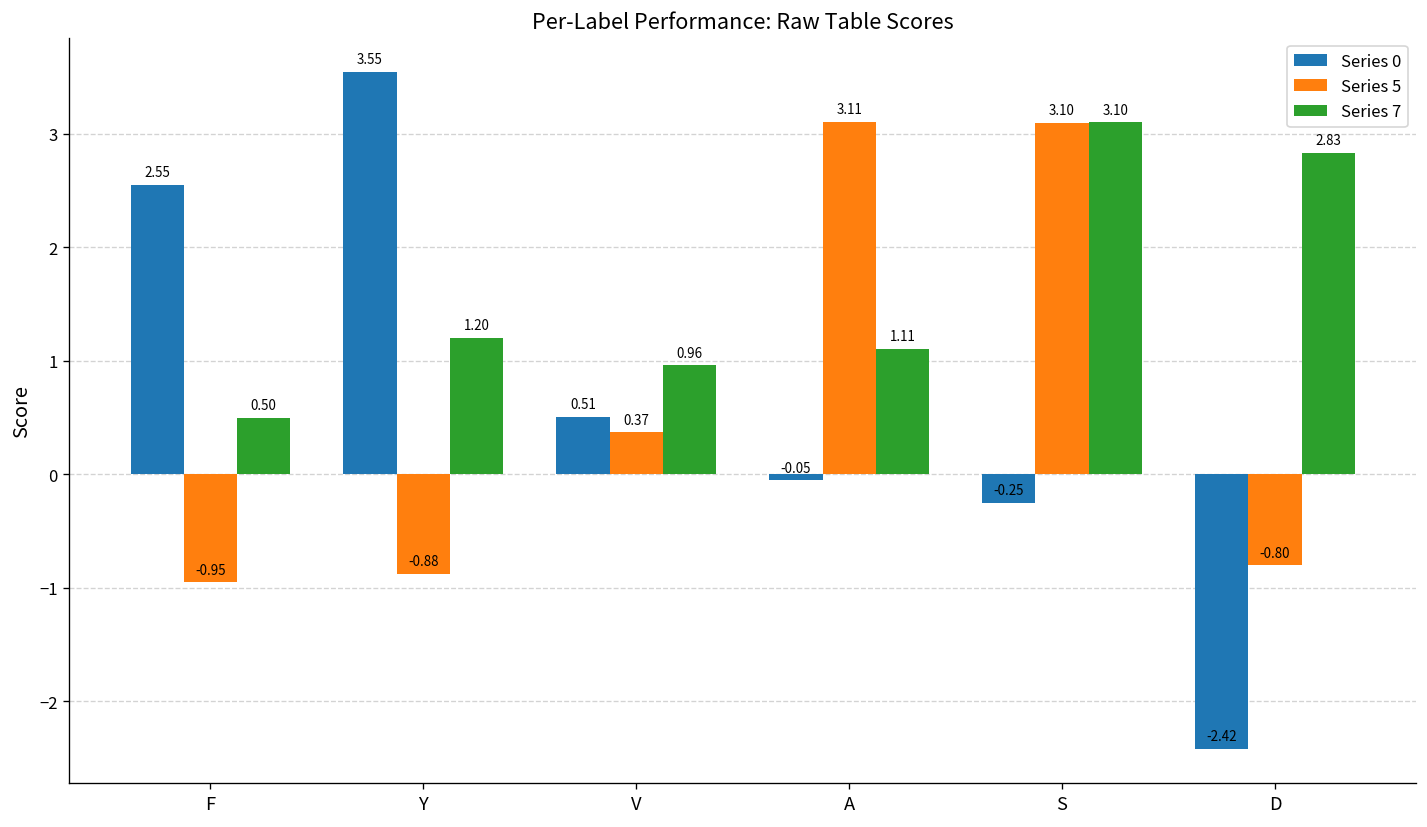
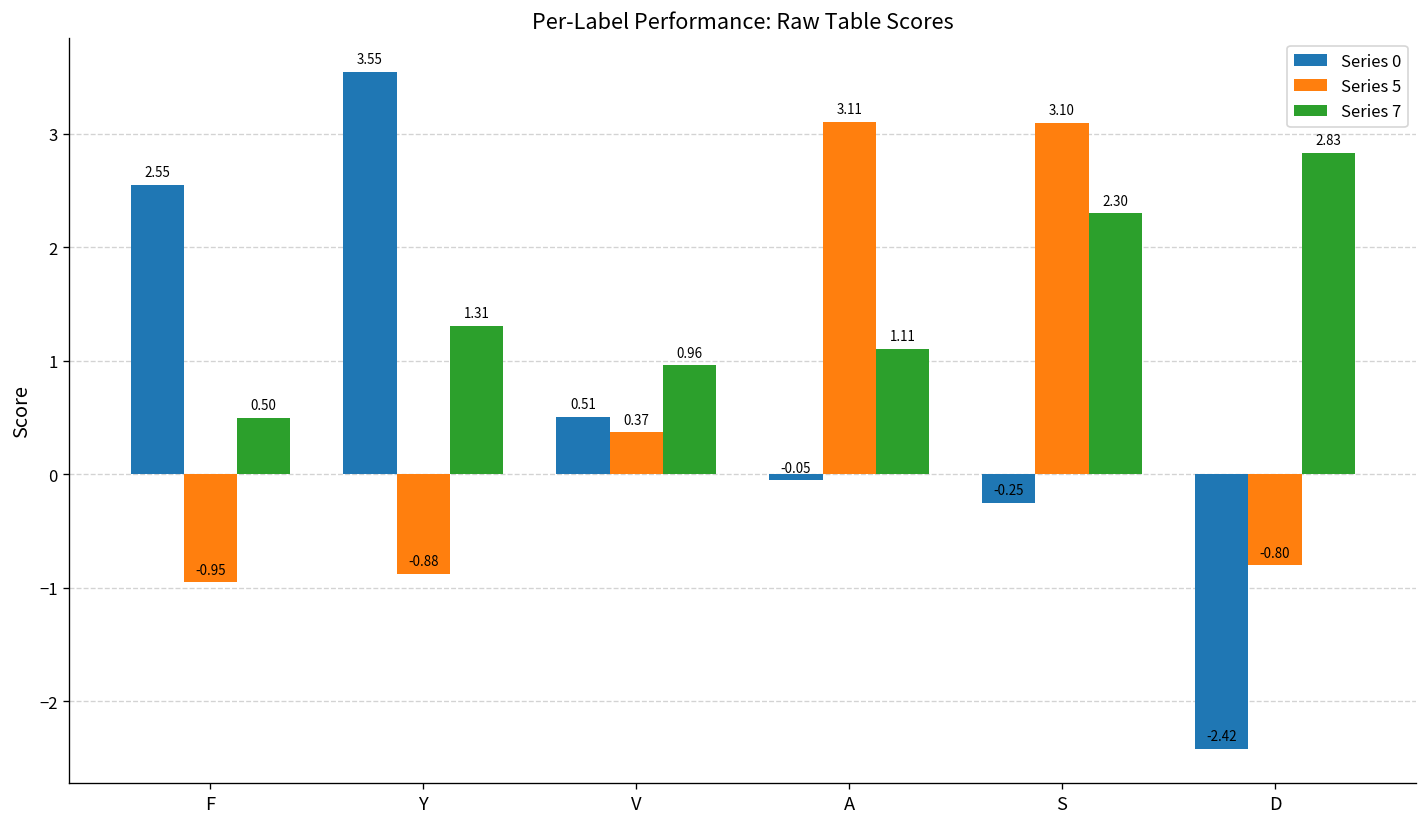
  {
    "Series 0": {
      "F": 2.55,
      "Y": 3.55,
      "V": 0.51,
      "A": -0.05,
      "S": -0.25,
      "D": -2.42
    },
    "Series 5": {
      "F": -0.95,
      "Y": -0.88,
      "V": 0.37,
      "A": 3.11,
      "S": 3.10,
      "D": -0.80
    },
    "Series 7": {
      "F": 0.50,
-     "Y": 1.20,
+     "Y": 1.31,
      "V": 0.96,
      "A": 1.11,
-     "S": 3.10,
+     "S": 2.30,
      "D": 2.83
    }
  }
